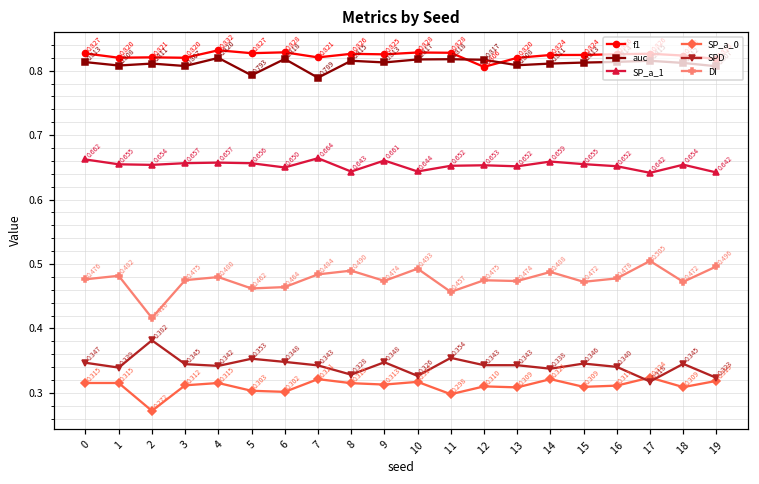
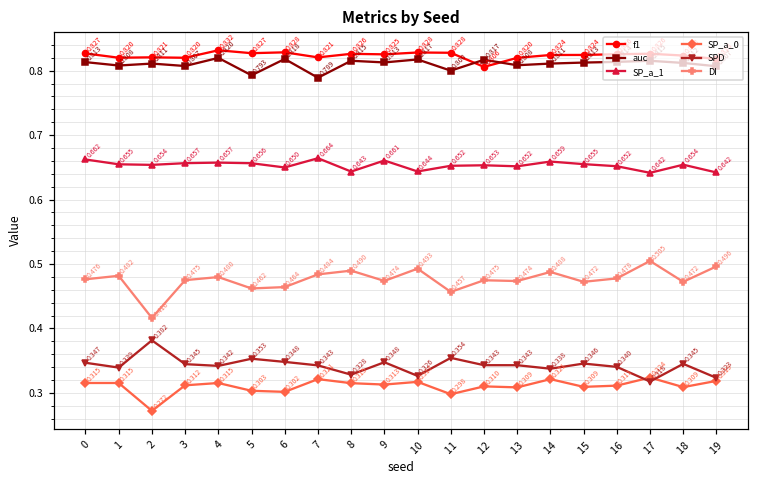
  {
    "f1": {
      "5": 0.827,
      "7": 0.821,
      "11": 0.828
    },
    "auc": {
      "5": 0.793,
-     "11": 0.818
+     "11": 0.800
    }
  }
